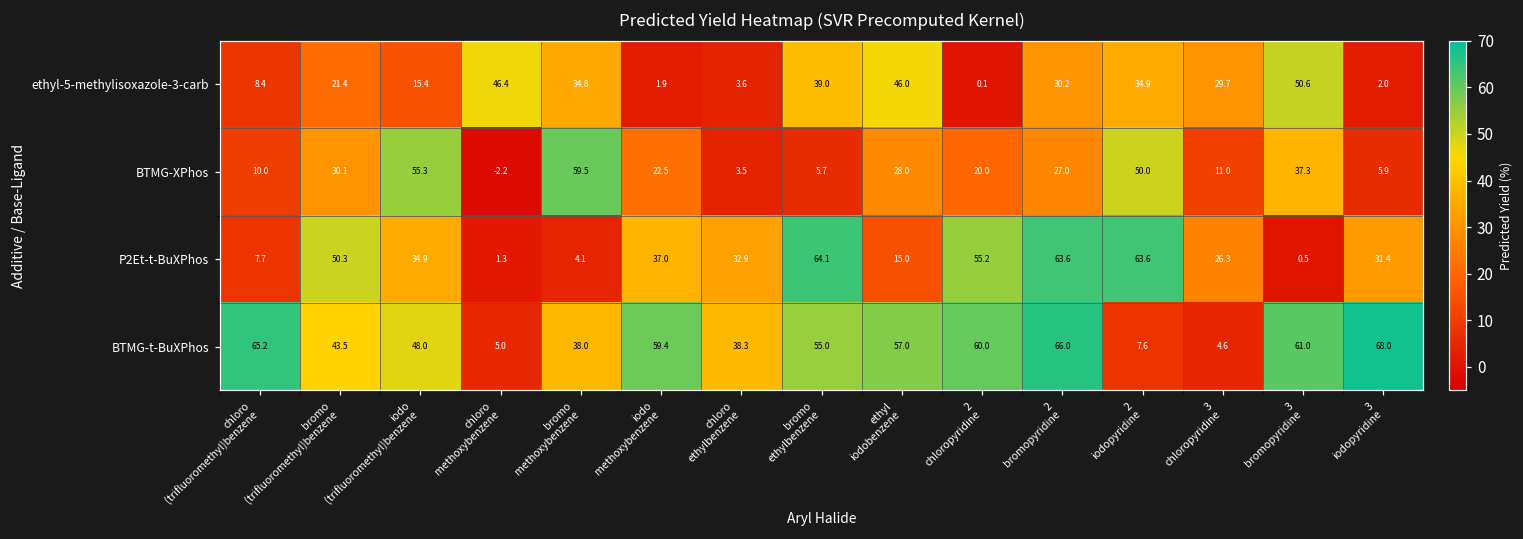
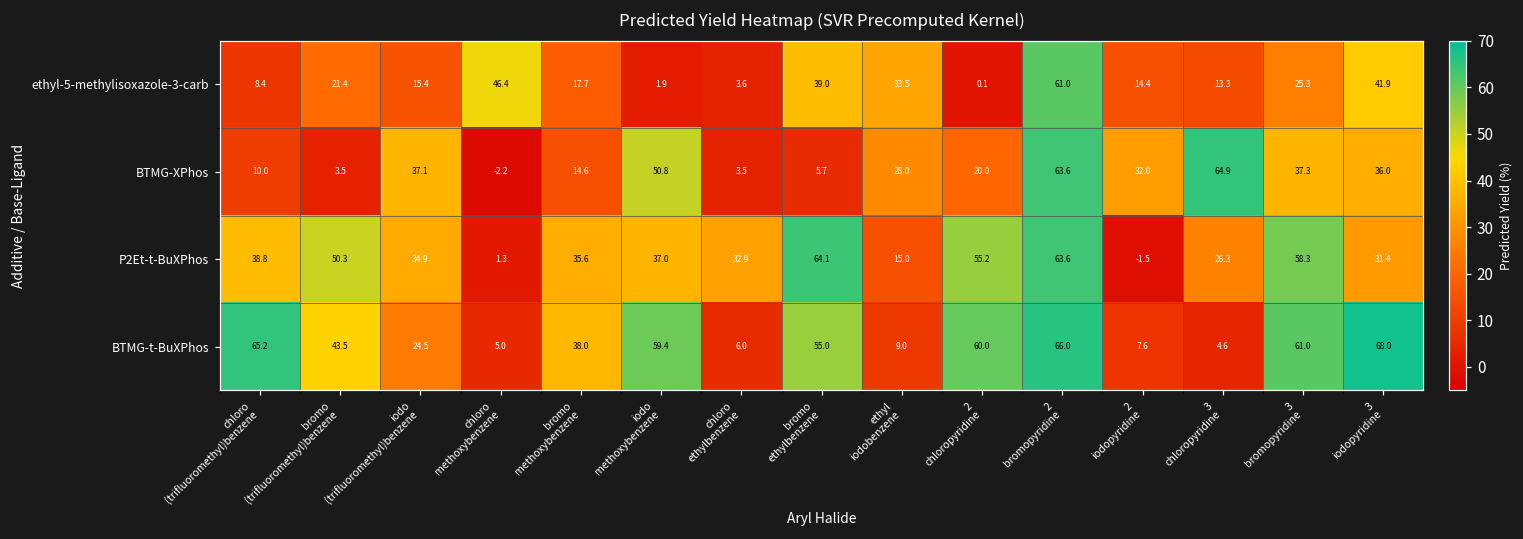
  {
    "ethyl-5-methylisoxazole-3-carb": {
      "chloro (trifluoromethyl)benzene": 8.4,
      "bromo (trifluoromethyl)benzene": 21.4,
      "iodo (trifluoromethyl)benzene": 15.4,
      "chloro methoxybenzene": 46.4,
-     "bromo methoxybenzene": 34.8,
+     "bromo methoxybenzene": 17.7,
      "iodo methoxybenzene": 1.9,
      "chloro ethylbenzene": 3.6,
      "bromo ethylbenzene": 39.0,
-     "ethyl iodobenzene": 46.0,
+     "ethyl iodobenzene": 33.5,
      "2 chloropyridine": 0.1,
-     "2 bromopyridine": 30.2,
-     "2 iodopyridine": 34.9,
-     "3 chloropyridine": 29.7,
-     "3 bromopyridine": 50.6,
-     "3 iodopyridine": 2.0
+     "2 bromopyridine": 61.0,
+     "2 iodopyridine": 14.4,
+     "3 chloropyridine": 13.3,
+     "3 bromopyridine": 25.3,
+     "3 iodopyridine": 41.9
    },
    "BTMG-XPhos": {
      "chloro (trifluoromethyl)benzene": 10.0,
-     "bromo (trifluoromethyl)benzene": 30.1,
-     "iodo (trifluoromethyl)benzene": 55.3,
+     "bromo (trifluoromethyl)benzene": 3.5,
+     "iodo (trifluoromethyl)benzene": 37.1,
      "chloro methoxybenzene": -2.2,
-     "bromo methoxybenzene": 59.5,
-     "iodo methoxybenzene": 22.5,
+     "bromo methoxybenzene": 14.6,
+     "iodo methoxybenzene": 50.8,
      "chloro ethylbenzene": 3.5,
      "bromo ethylbenzene": 5.7,
      "ethyl iodobenzene": 28.0,
      "2 chloropyridine": 20.0,
-     "2 bromopyridine": 27.0,
-     "2 iodopyridine": 50.0,
-     "3 chloropyridine": 11.0,
+     "2 bromopyridine": 63.6,
+     "2 iodopyridine": 32.0,
+     "3 chloropyridine": 64.9,
      "3 bromopyridine": 37.3,
-     "3 iodopyridine": 5.9
+     "3 iodopyridine": 36.0
    },
    "P2Et-t-BuXPhos": {
-     "chloro (trifluoromethyl)benzene": 7.7,
+     "chloro (trifluoromethyl)benzene": 38.8,
      "bromo (trifluoromethyl)benzene": 50.3,
      "iodo (trifluoromethyl)benzene": 34.9,
      "chloro methoxybenzene": 1.3,
-     "bromo methoxybenzene": 4.1,
+     "bromo methoxybenzene": 35.6,
      "iodo methoxybenzene": 37.0,
      "chloro ethylbenzene": 32.9,
      "bromo ethylbenzene": 64.1,
      "ethyl iodobenzene": 15.0,
      "2 chloropyridine": 55.2,
      "2 bromopyridine": 63.6,
-     "2 iodopyridine": 63.6,
+     "2 iodopyridine": -1.5,
      "3 chloropyridine": 26.3,
-     "3 bromopyridine": 0.5,
+     "3 bromopyridine": 58.3,
      "3 iodopyridine": 31.4
    },
    "BTMG-t-BuXPhos": {
      "chloro (trifluoromethyl)benzene": 65.2,
      "bromo (trifluoromethyl)benzene": 43.5,
-     "iodo (trifluoromethyl)benzene": 48.0,
+     "iodo (trifluoromethyl)benzene": 24.5,
      "chloro methoxybenzene": 5.0,
      "bromo methoxybenzene": 38.0,
      "iodo methoxybenzene": 59.4,
-     "chloro ethylbenzene": 38.3,
+     "chloro ethylbenzene": 6.0,
      "bromo ethylbenzene": 55.0,
-     "ethyl iodobenzene": 57.0,
+     "ethyl iodobenzene": 9.0,
      "2 chloropyridine": 60.0,
      "2 bromopyridine": 66.0,
      "2 iodopyridine": 7.6,
      "3 chloropyridine": 4.6,
      "3 bromopyridine": 61.0,
      "3 iodopyridine": 68.0
    }
  }
